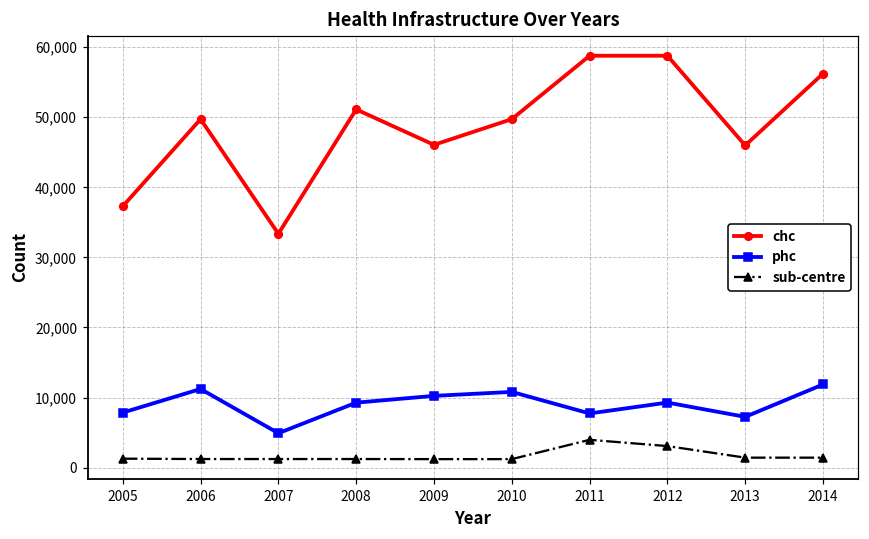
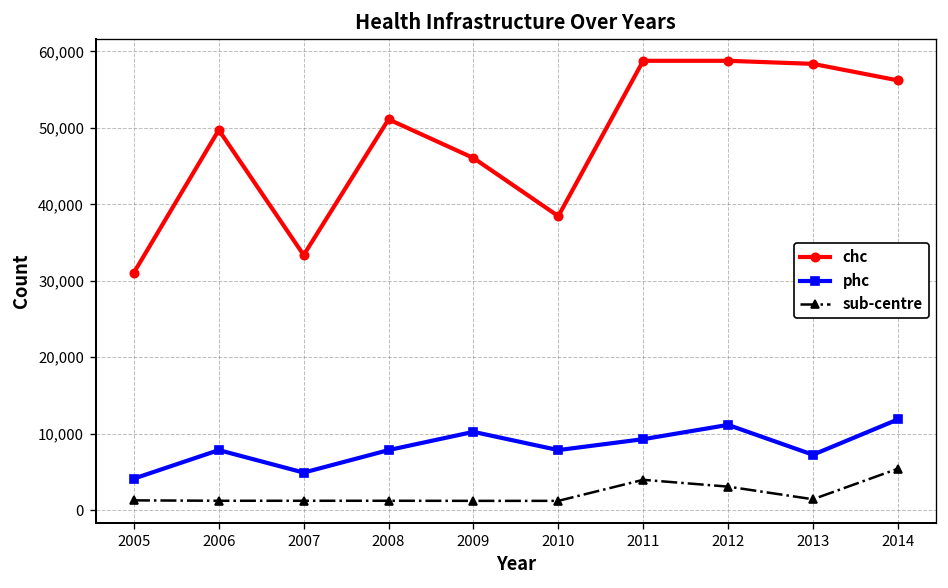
  {
    "chc": {
-     "2005": "37,000",
+     "2005": "31,000",
      "2006": "50,000",
      "2007": "33,000",
      "2008": "51,000",
      "2009": "46,000",
-     "2010": "50,000",
+     "2010": "38,000",
      "2011": "59,000",
      "2012": "59,000",
-     "2013": "46,000",
+     "2013": "58,000",
      "2014": "56,000"
    },
    "phc": {
-     "2005": "8,000",
-     "2006": "11,000",
+     "2005": "4,000",
+     "2006": "8,000",
      "2007": "5,000",
-     "2008": "9,000",
+     "2008": "8,000",
      "2009": "10,000",
-     "2010": "11,000",
-     "2011": "8,000",
-     "2012": "9,000",
+     "2010": "8,000",
+     "2011": "9,000",
+     "2012": "11,000",
      "2013": "7,000",
      "2014": "12,000"
    },
    "sub-centre": {
      "2005": "1,000",
      "2006": "1,000",
      "2007": "1,000",
      "2008": "1,000",
      "2009": "1,000",
      "2010": "1,000",
      "2011": "4,000",
      "2012": "3,000",
      "2013": "1,000",
-     "2014": "1,000"
+     "2014": "5,000"
    }
  }
